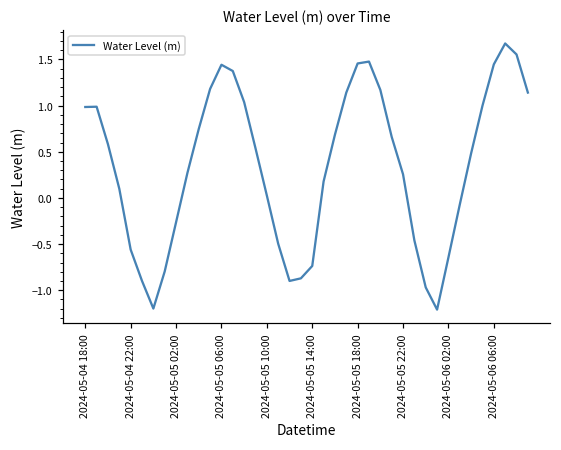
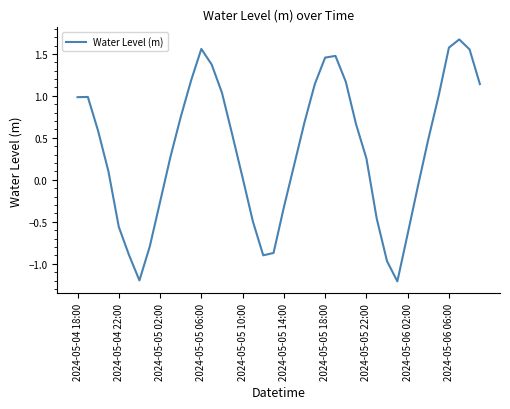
  {
    "2024-05-04 18:00": 1.0,
    "2024-05-04 22:00": -0.6,
    "2024-05-05 02:00": -0.3,
-   "2024-05-05 06:00": 1.4,
+   "2024-05-05 06:00": 1.6,
    "2024-05-05 10:00": 0.0,
-   "2024-05-05 14:00": -0.7,
+   "2024-05-05 14:00": -0.3,
    "2024-05-05 18:00": 1.5,
    "2024-05-05 22:00": 0.3,
    "2024-05-06 02:00": -0.6,
-   "2024-05-06 06:00": 1.4
+   "2024-05-06 06:00": 1.6
  }
